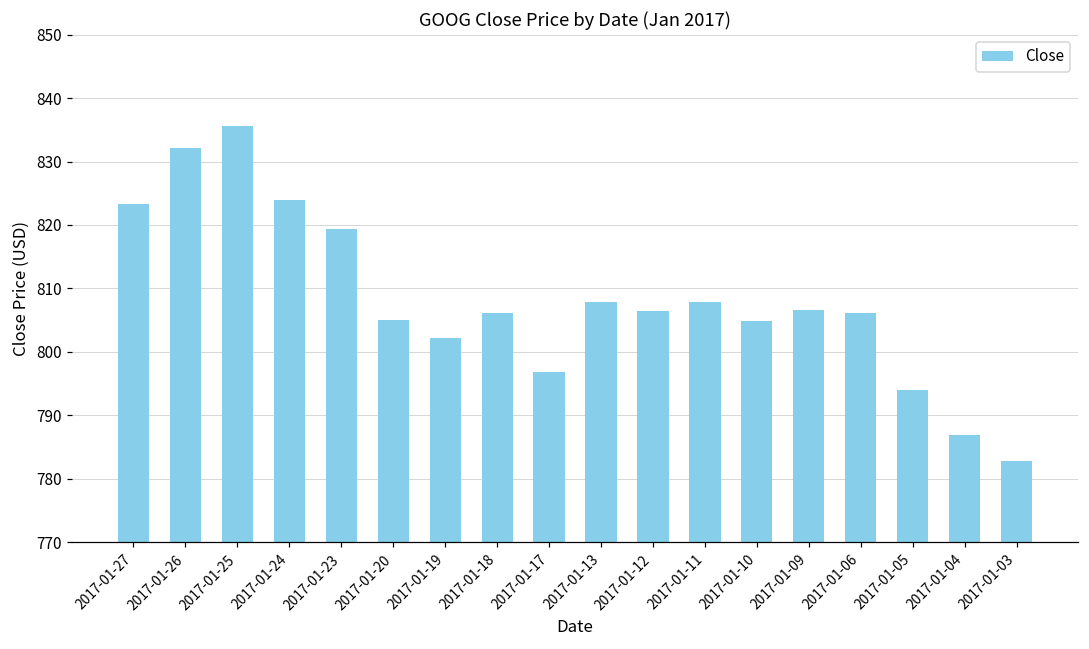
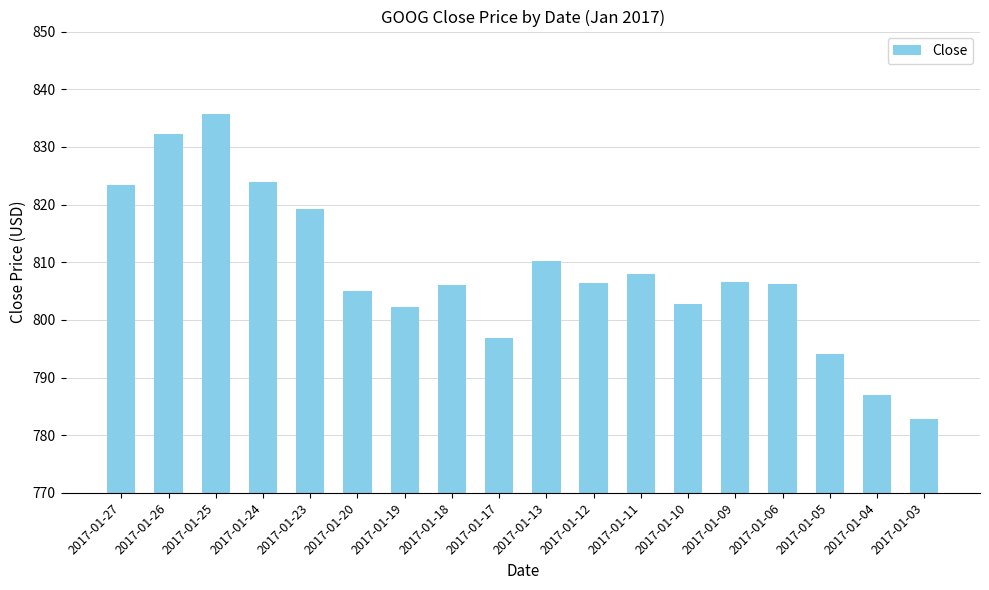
  {
    "2017-01-27": 823,
    "2017-01-26": 832,
    "2017-01-25": 836,
    "2017-01-24": 824,
    "2017-01-23": 819,
    "2017-01-20": 805,
    "2017-01-19": 802,
    "2017-01-18": 806,
    "2017-01-17": 797,
-   "2017-01-13": 808,
+   "2017-01-13": 810,
    "2017-01-12": 806,
    "2017-01-11": 808,
-   "2017-01-10": 805,
+   "2017-01-10": 803,
    "2017-01-09": 807,
    "2017-01-06": 806,
    "2017-01-05": 794,
    "2017-01-04": 787,
    "2017-01-03": 783
  }
